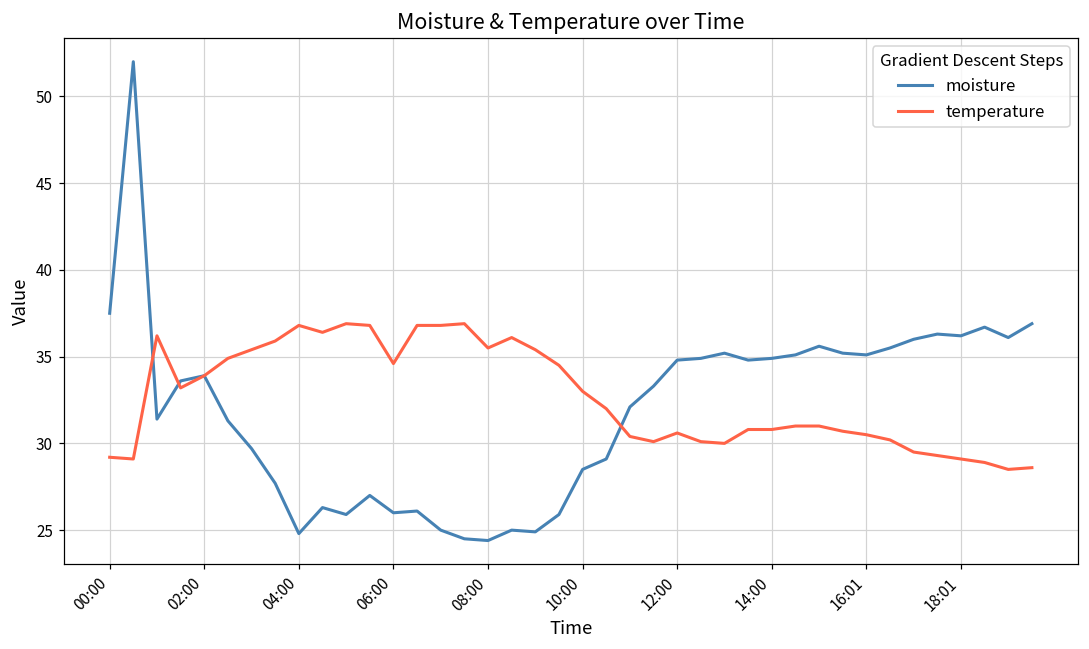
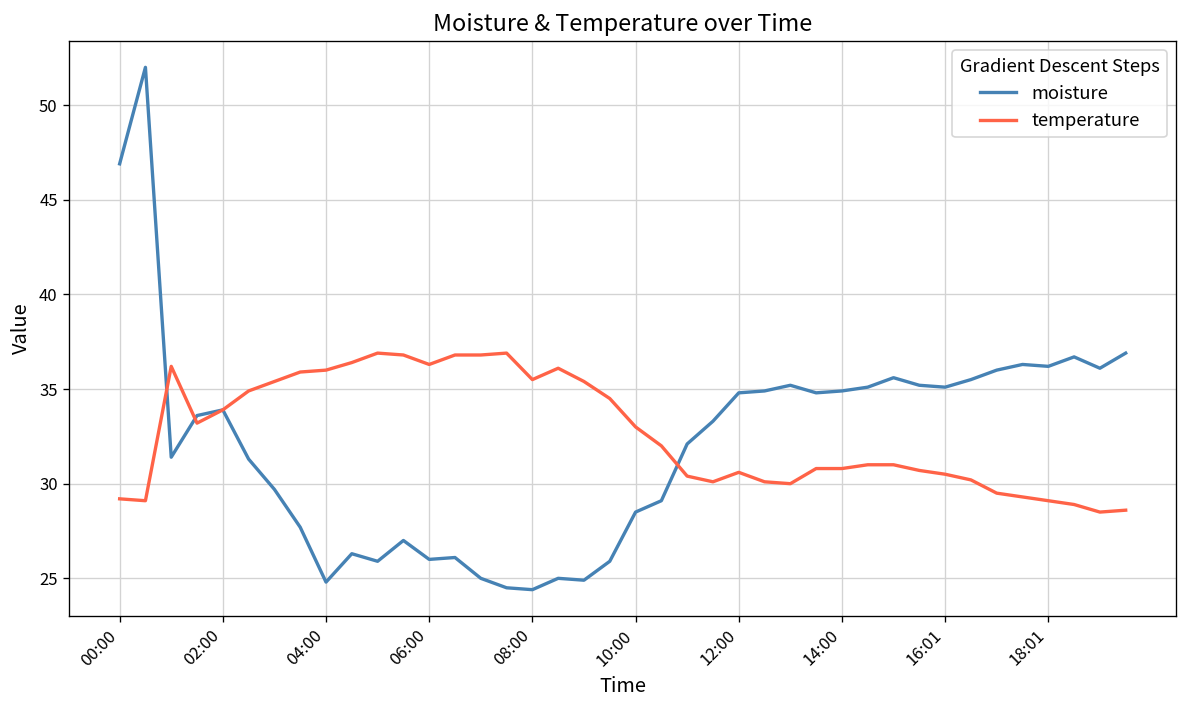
  {
    "moisture": {
-     "00:00": 37.5,
+     "00:00": 46.9,
      "04:00": 24.8,
      "06:00": 26.0,
      "08:00": 24.4,
      "10:00": 28.5,
      "12:00": 34.8,
      "14:00": 34.9,
      "16:01": 35.1,
      "18:01": 36.2
    },
    "temperature": {
      "00:00": 29.2,
-     "04:00": 36.8,
-     "06:00": 34.6,
+     "04:00": 36.0,
+     "06:00": 36.3,
      "08:00": 35.5,
      "10:00": 33.0,
      "12:00": 30.6,
      "14:00": 30.8,
      "16:01": 30.5,
      "18:01": 29.1
    }
  }
